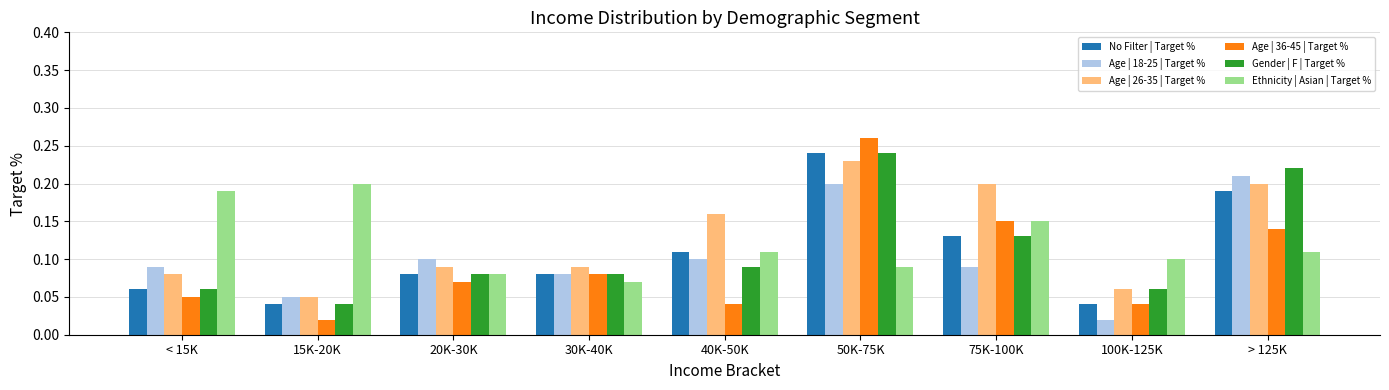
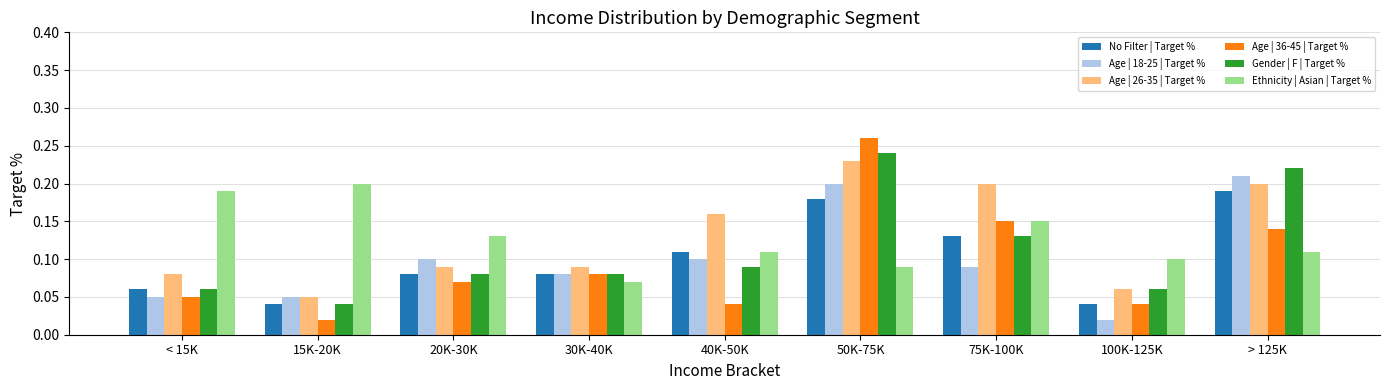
  {
    "No Filter | Target %": {
      "< 15K": 0.06,
      "15K-20K": 0.04,
      "20K-30K": 0.08,
      "30K-40K": 0.08,
      "40K-50K": 0.11,
-     "50K-75K": 0.24,
+     "50K-75K": 0.18,
      "75K-100K": 0.13,
      "100K-125K": 0.04,
      "> 125K": 0.19
    },
    "Age | 18-25 | Target %": {
-     "< 15K": 0.09,
+     "< 15K": 0.05,
      "15K-20K": 0.05,
      "20K-30K": 0.10,
      "30K-40K": 0.08,
      "40K-50K": 0.10,
      "50K-75K": 0.20,
      "75K-100K": 0.09,
      "100K-125K": 0.02,
      "> 125K": 0.21
    },
    "Age | 26-35 | Target %": {
      "< 15K": 0.08,
      "15K-20K": 0.05,
      "20K-30K": 0.09,
      "30K-40K": 0.09,
      "40K-50K": 0.16,
      "50K-75K": 0.23,
      "75K-100K": 0.20,
      "100K-125K": 0.06,
      "> 125K": 0.20
    },
    "Age | 36-45 | Target %": {
      "< 15K": 0.05,
      "15K-20K": 0.02,
      "20K-30K": 0.07,
      "30K-40K": 0.08,
      "40K-50K": 0.04,
      "50K-75K": 0.26,
      "75K-100K": 0.15,
      "100K-125K": 0.04,
      "> 125K": 0.14
    },
    "Gender | F | Target %": {
      "< 15K": 0.06,
      "15K-20K": 0.04,
      "20K-30K": 0.08,
      "30K-40K": 0.08,
      "40K-50K": 0.09,
      "50K-75K": 0.24,
      "75K-100K": 0.13,
      "100K-125K": 0.06,
      "> 125K": 0.22
    },
    "Ethnicity | Asian | Target %": {
      "< 15K": 0.19,
      "15K-20K": 0.20,
-     "20K-30K": 0.08,
+     "20K-30K": 0.13,
      "30K-40K": 0.07,
      "40K-50K": 0.11,
      "50K-75K": 0.09,
      "75K-100K": 0.15,
      "100K-125K": 0.10,
      "> 125K": 0.11
    }
  }
